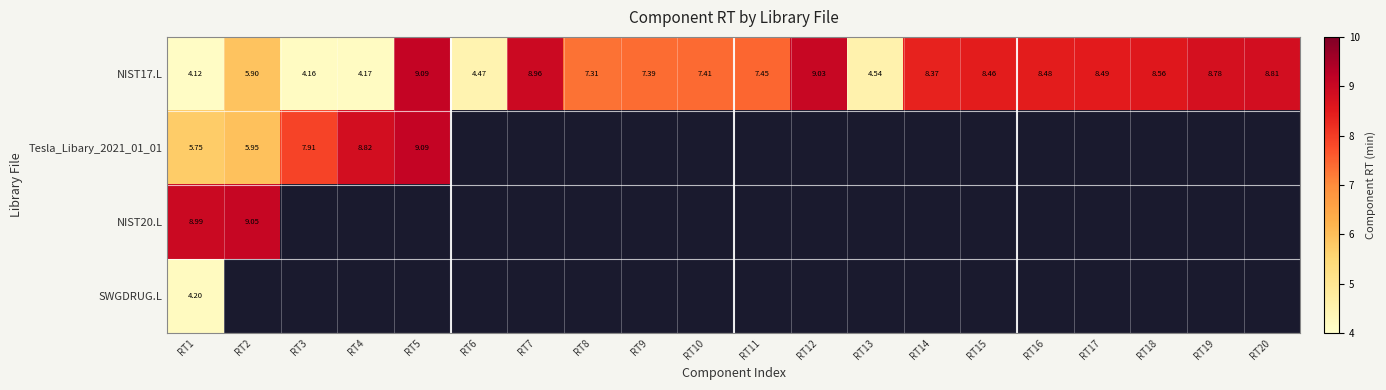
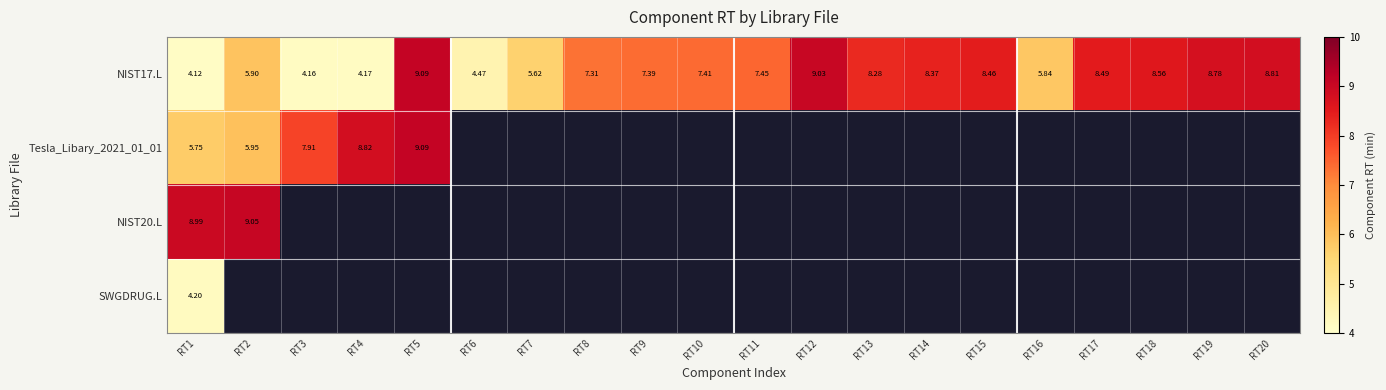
  {
    "NIST17.L": {
      "RT1": 4.12,
      "RT2": 5.90,
      "RT3": 4.16,
      "RT4": 4.17,
      "RT5": 9.09,
      "RT6": 4.47,
-     "RT7": 8.96,
+     "RT7": 5.62,
      "RT8": 7.31,
      "RT9": 7.39,
      "RT10": 7.41,
      "RT11": 7.45,
      "RT12": 9.03,
-     "RT13": 4.54,
+     "RT13": 8.28,
      "RT14": 8.37,
      "RT15": 8.46,
-     "RT16": 8.48,
+     "RT16": 5.84,
      "RT17": 8.49,
      "RT18": 8.56,
      "RT19": 8.78,
      "RT20": 8.81
    },
    "Tesla_Libary_2021_01_01": {
      "RT1": 5.75,
      "RT2": 5.95,
      "RT3": 7.91,
      "RT4": 8.82,
      "RT5": 9.09
    },
    "NIST20.L": {
      "RT1": 8.99,
      "RT2": 9.05
    },
    "SWGDRUG.L": {
      "RT1": 4.20
    }
  }
